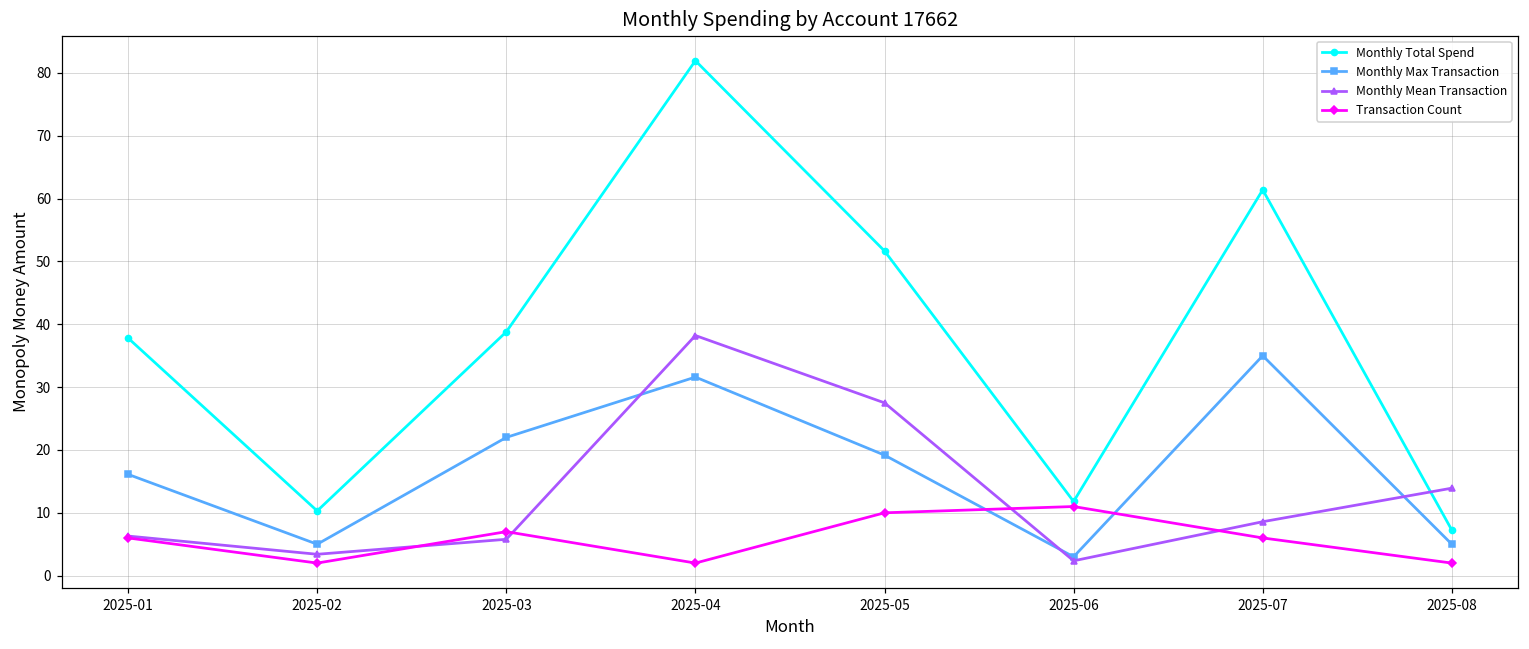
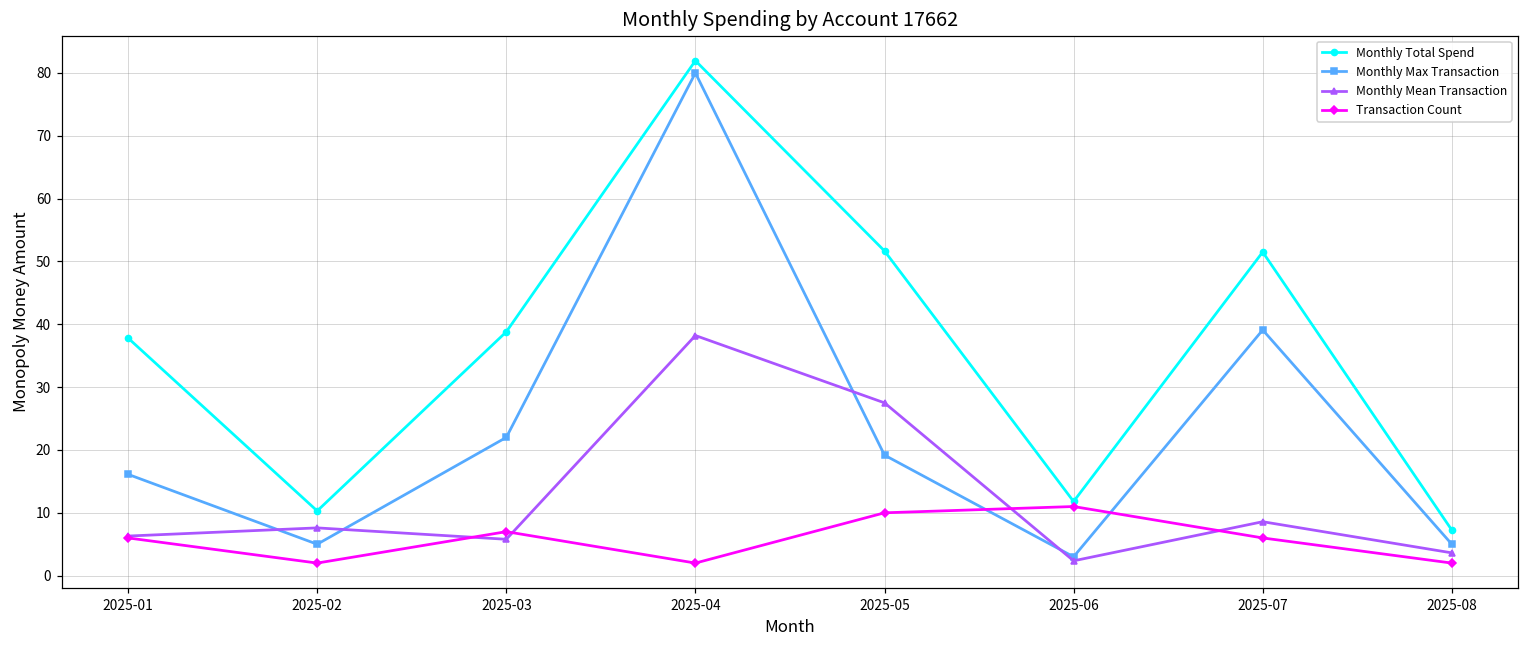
  {
    "Monthly Total Spend": {
      "2025-01": 38,
      "2025-02": 10,
      "2025-03": 39,
      "2025-04": 82,
      "2025-05": 52,
      "2025-06": 12,
-     "2025-07": 61,
+     "2025-07": 52,
      "2025-08": 7
    },
    "Monthly Max Transaction": {
      "2025-01": 16,
      "2025-02": 5,
      "2025-03": 22,
-     "2025-04": 32,
+     "2025-04": 80,
      "2025-05": 19,
      "2025-06": 3,
-     "2025-07": 35,
+     "2025-07": 39,
      "2025-08": 5
    },
    "Monthly Mean Transaction": {
-     "2025-02": 3,
+     "2025-02": 8,
      "2025-03": 6,
      "2025-04": 38,
      "2025-05": 27,
      "2025-06": 2,
      "2025-07": 9,
-     "2025-08": 14
+     "2025-08": 4
    },
    "Transaction Count": {
      "2025-02": 2,
      "2025-03": 7,
      "2025-04": 2,
      "2025-05": 10,
      "2025-06": 11,
      "2025-07": 6,
      "2025-08": 2
    }
  }
